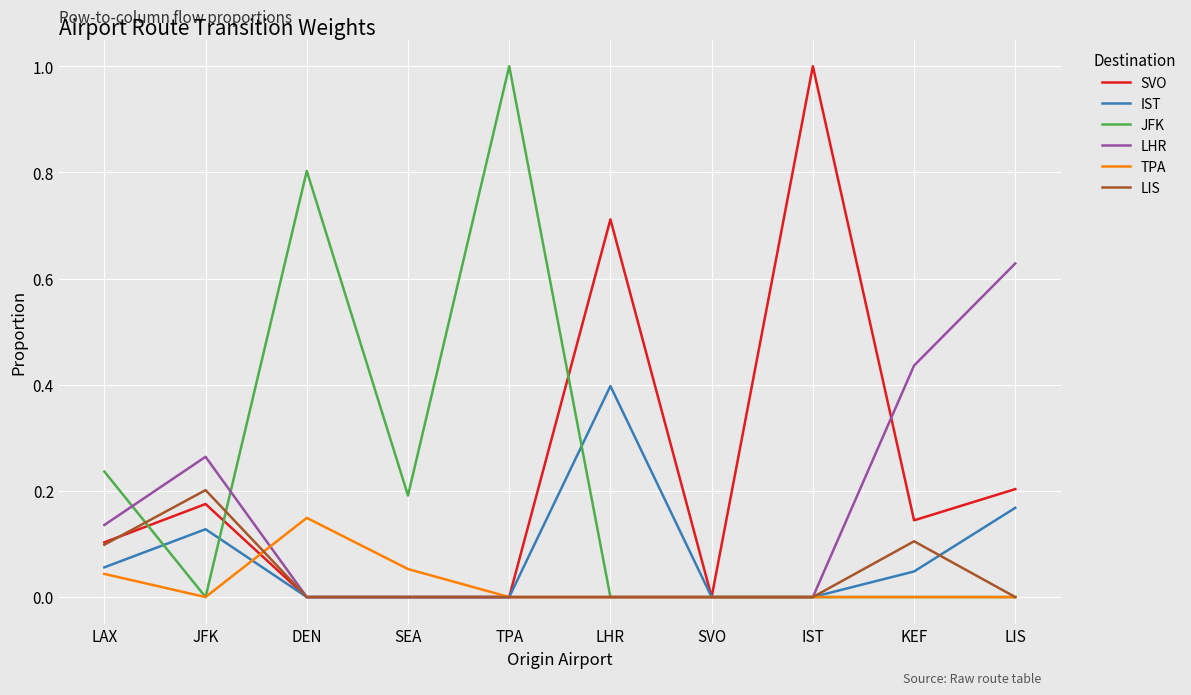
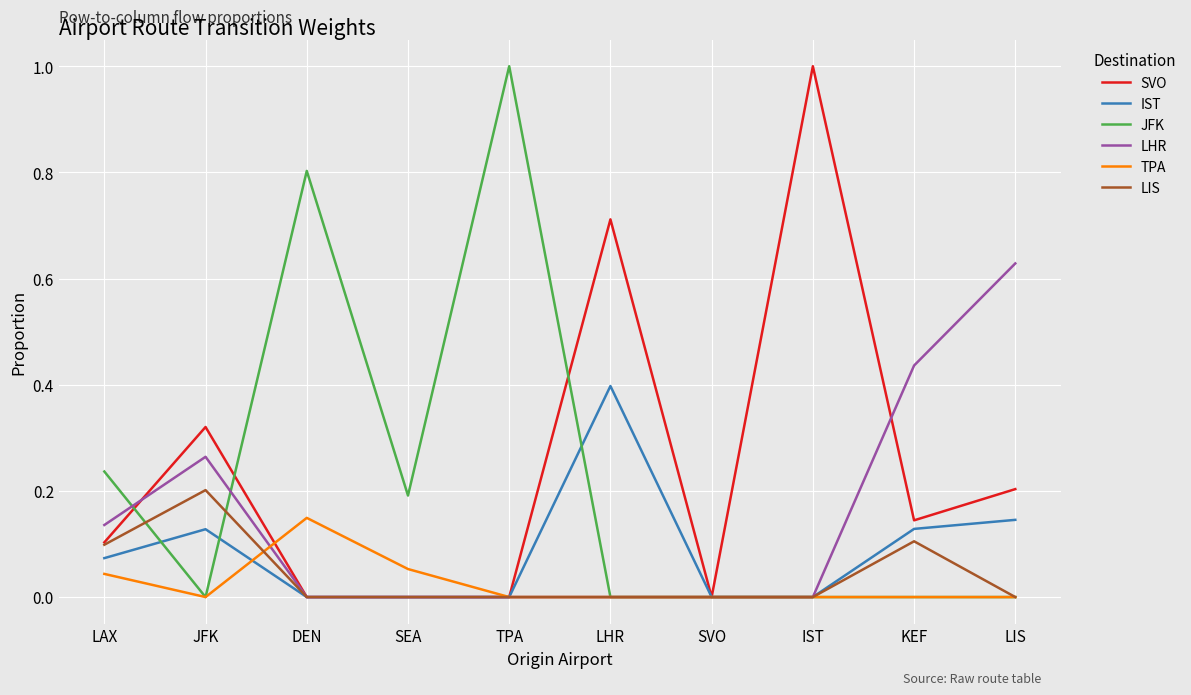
  {
    "SVO": {
-     "JFK": 0.18,
+     "JFK": 0.32,
      "LHR": 0.71,
      "IST": 1.00,
      "KEF": 0.14,
      "LIS": 0.20
    },
    "IST": {
-     "LAX": 0.06,
+     "LAX": 0.07,
      "JFK": 0.13,
      "LHR": 0.40,
-     "KEF": 0.05,
-     "LIS": 0.17
+     "KEF": 0.13,
+     "LIS": 0.15
    },
    "JFK": {
      "LAX": 0.24,
      "DEN": 0.80,
      "SEA": 0.19,
      "TPA": 1.00
    },
    "LHR": {
      "LAX": 0.14,
      "JFK": 0.26,
      "KEF": 0.44,
      "LIS": 0.63
    },
    "TPA": {
      "LAX": 0.04,
      "DEN": 0.15,
      "SEA": 0.05
    },
    "LIS": {
      "JFK": 0.20,
      "KEF": 0.11
    }
  }
